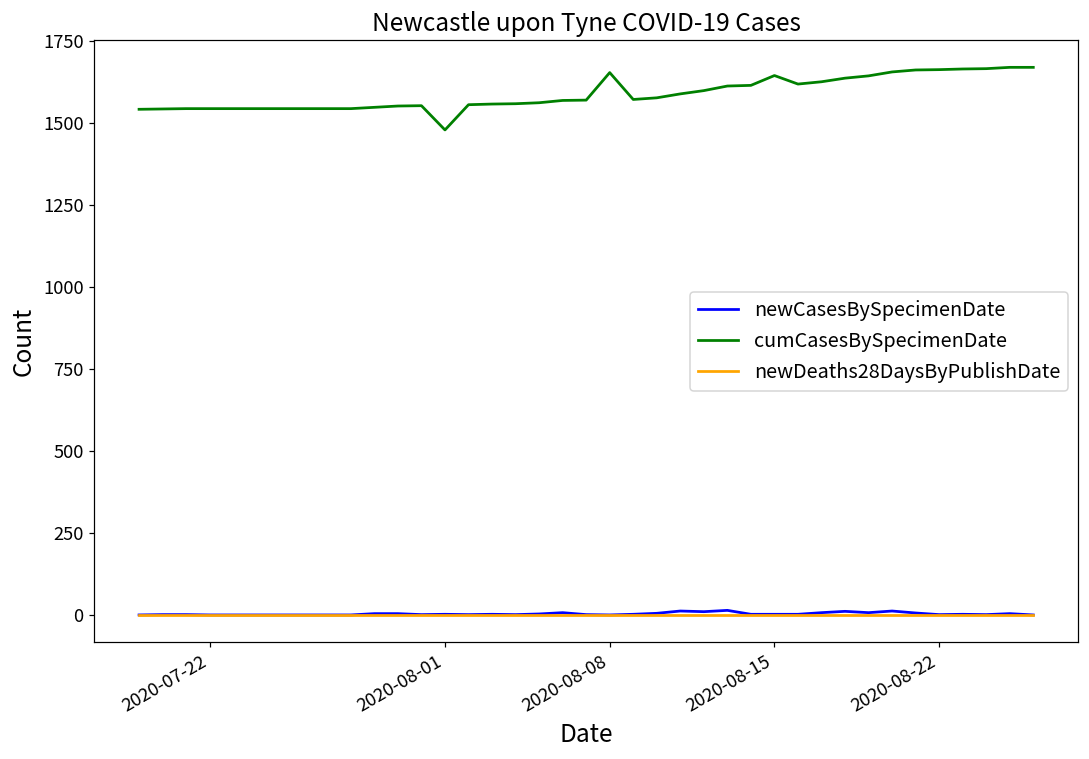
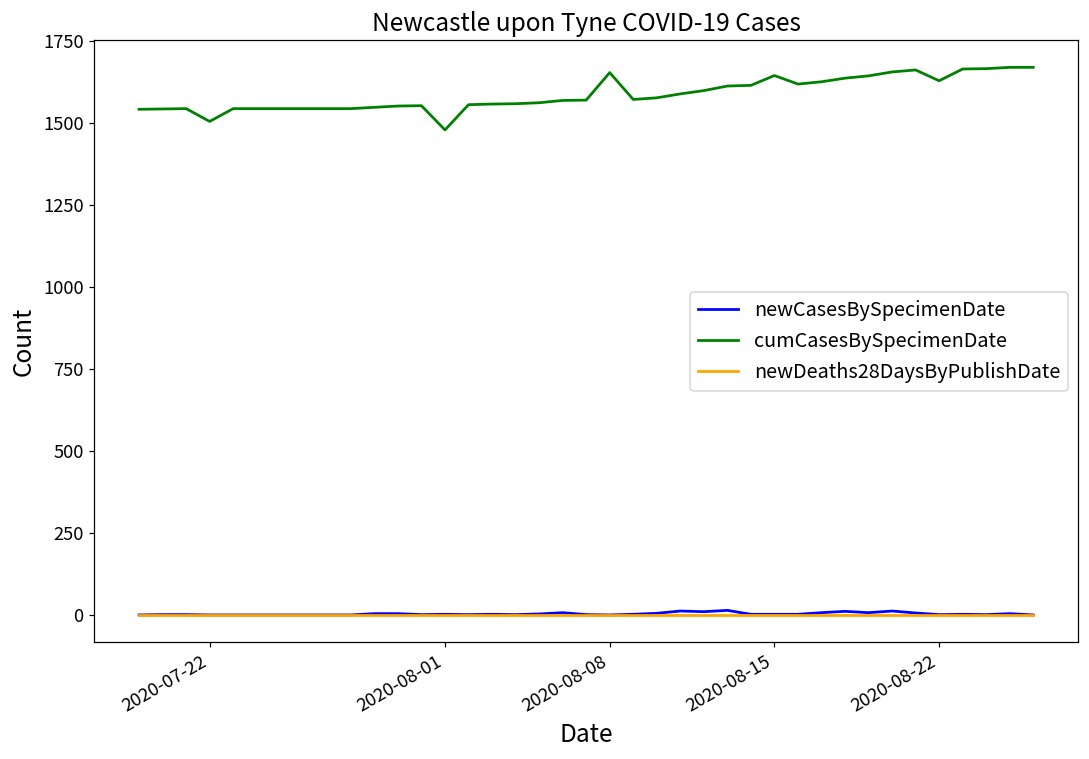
  {
    "cumCasesBySpecimenDate": {
-     "2020-07-22": 1550,
+     "2020-07-22": 1510,
      "2020-08-01": 1480,
      "2020-08-08": 1660,
      "2020-08-15": 1650,
-     "2020-08-22": 1660
+     "2020-08-22": 1630
    }
  }
